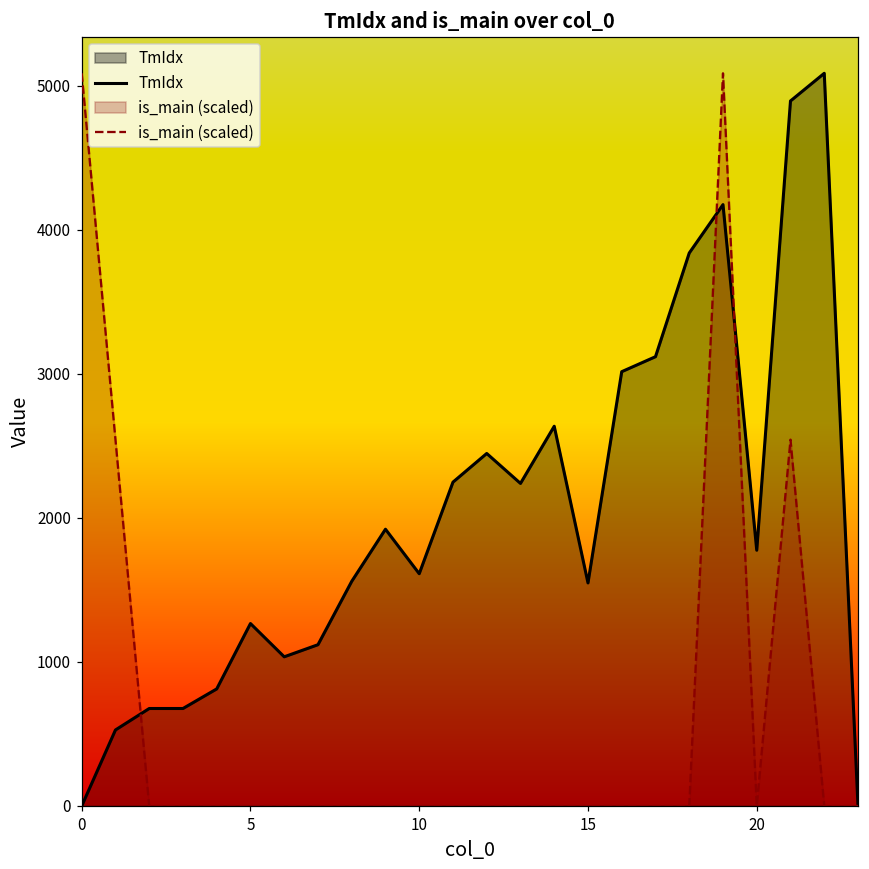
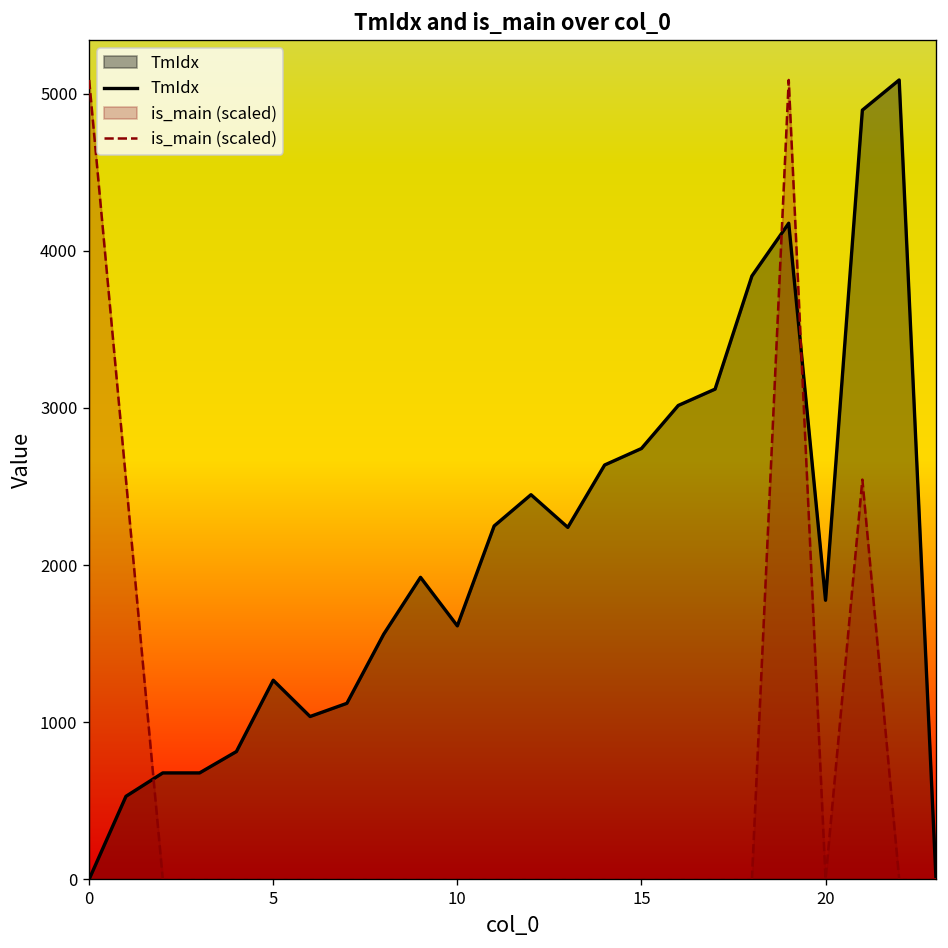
  {
    "TmIdx": {
      "0": 0,
      "5": 1270,
      "10": 1610,
-     "15": 1550,
+     "15": 2740,
      "20": 1780
    },
    "is_main (scaled)": {
      "0": 5090,
      "5": 0,
      "10": 0,
      "15": 0,
      "20": 0
    }
  }
